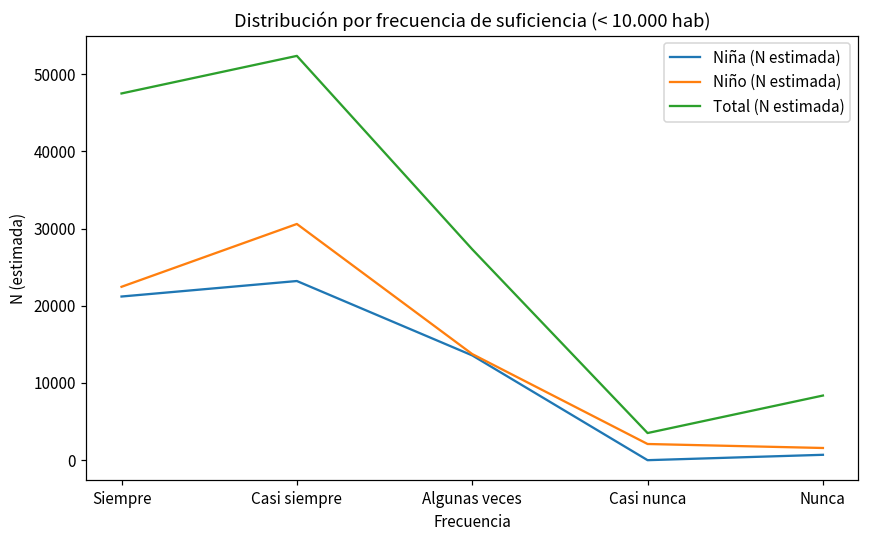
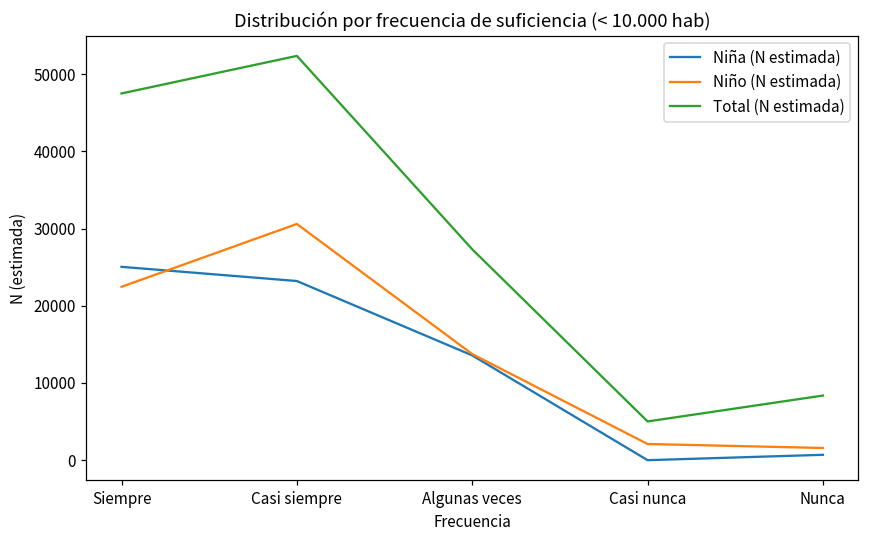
  {
    "Niña (N estimada)": {
-     "Siempre": 21000,
+     "Siempre": 25000,
      "Casi siempre": 23000,
      "Casi nunca": 0,
      "Nunca": 1000
    },
    "Niño (N estimada)": {
      "Siempre": 22000,
      "Casi siempre": 31000,
      "Casi nunca": 2000,
      "Nunca": 2000
    },
    "Total (N estimada)": {
      "Siempre": 48000,
      "Casi siempre": 52000,
      "Algunas veces": 27000,
-     "Casi nunca": 4000,
+     "Casi nunca": 5000,
      "Nunca": 8000
    }
  }
